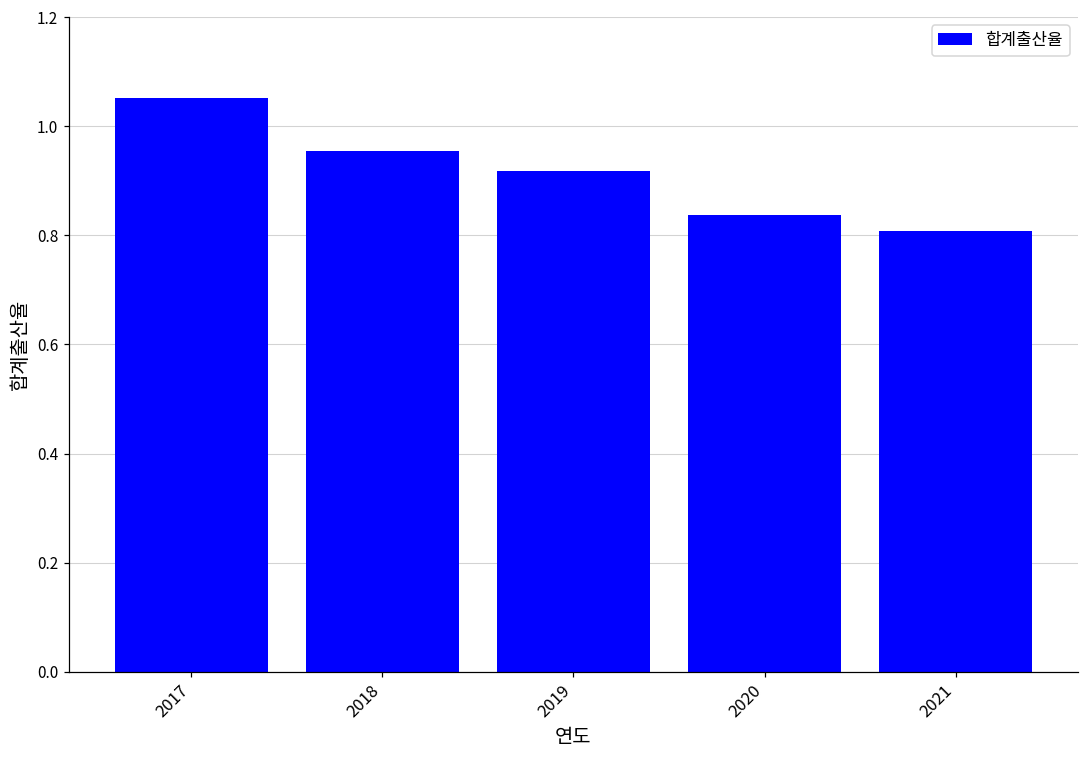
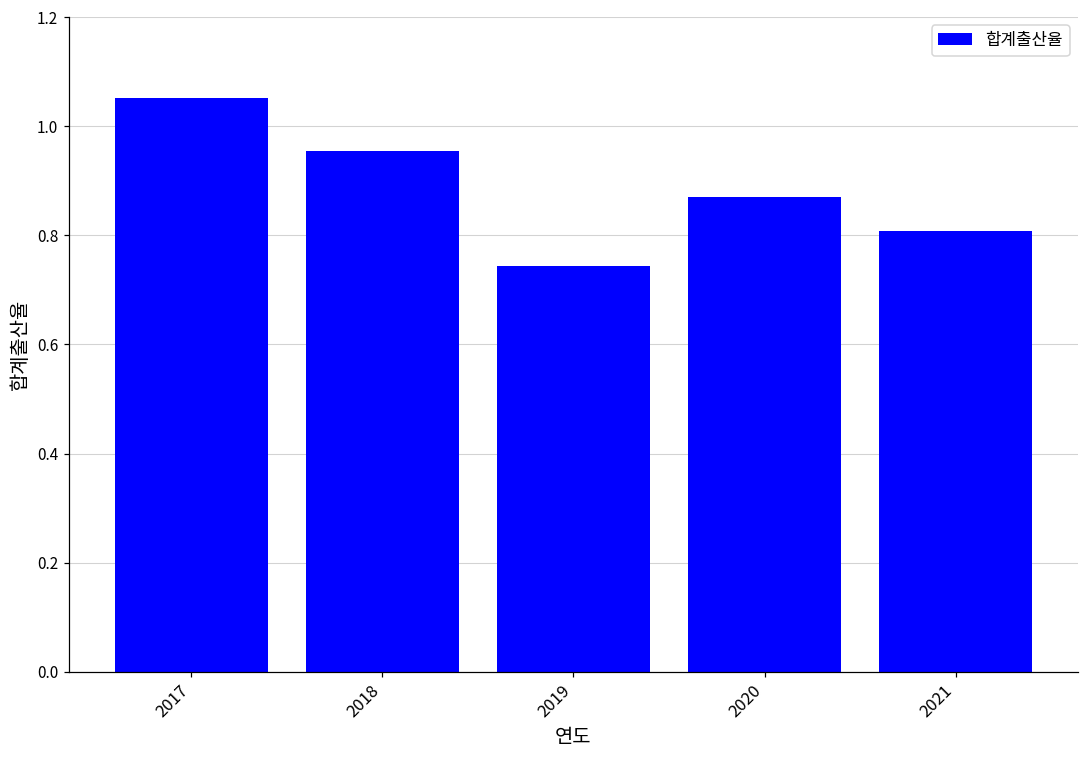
  {
    "2017": 1.05,
    "2018": 0.96,
-   "2019": 0.92,
-   "2020": 0.84,
+   "2019": 0.74,
+   "2020": 0.87,
    "2021": 0.81
  }
